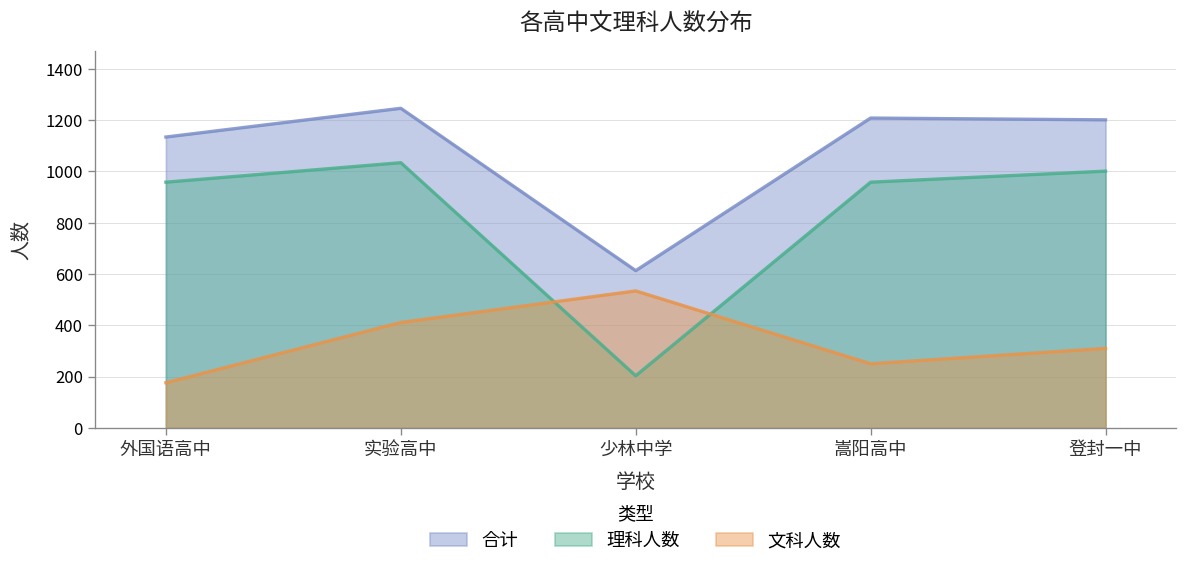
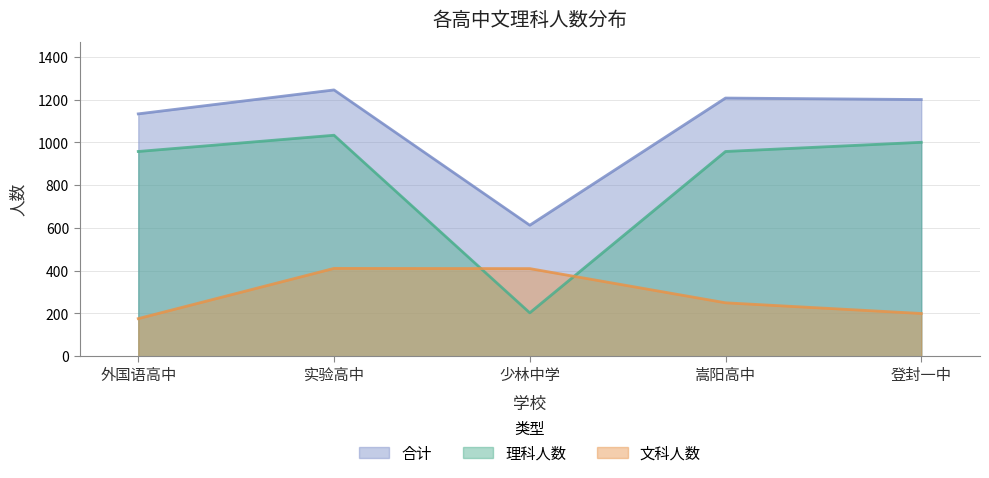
  {
    "文科人数": {
      "外国语高中": 180,
      "实验高中": 410,
-     "少林中学": 530,
+     "少林中学": 410,
      "嵩阳高中": 250,
-     "登封一中": 310
+     "登封一中": 200
    }
  }
